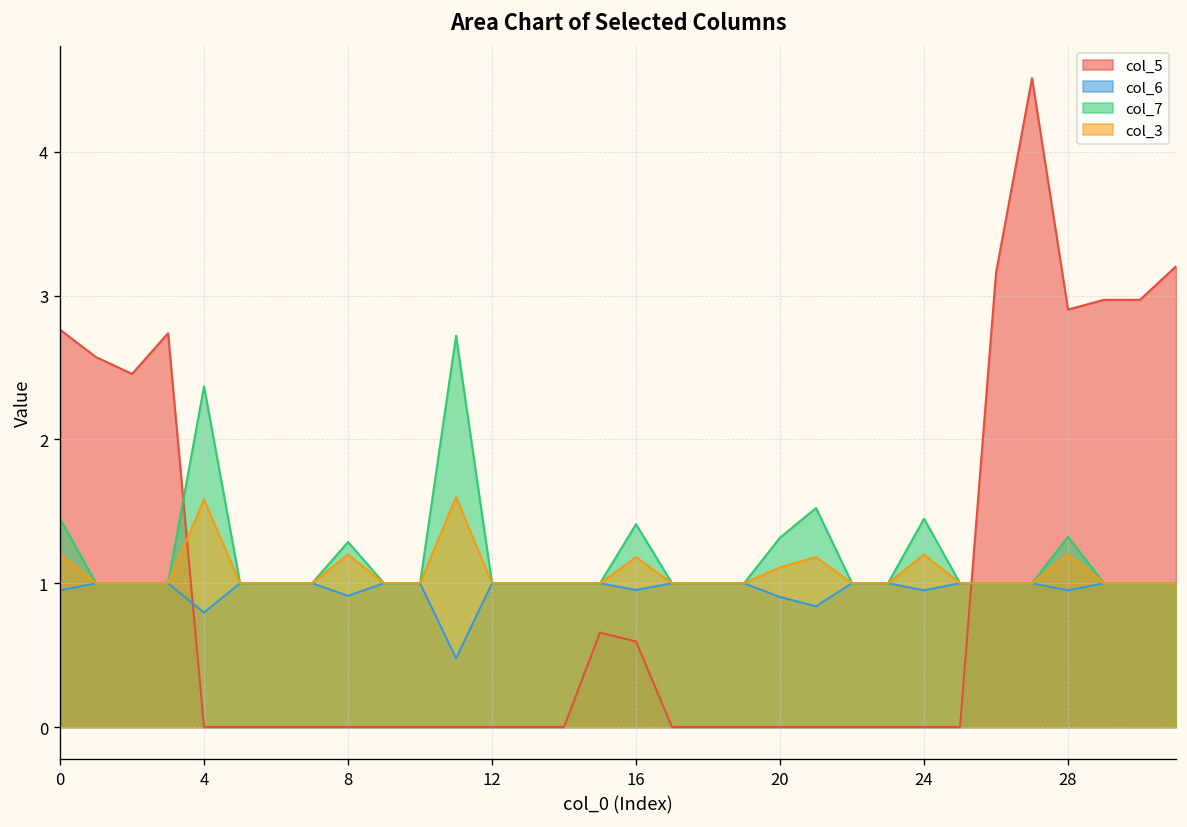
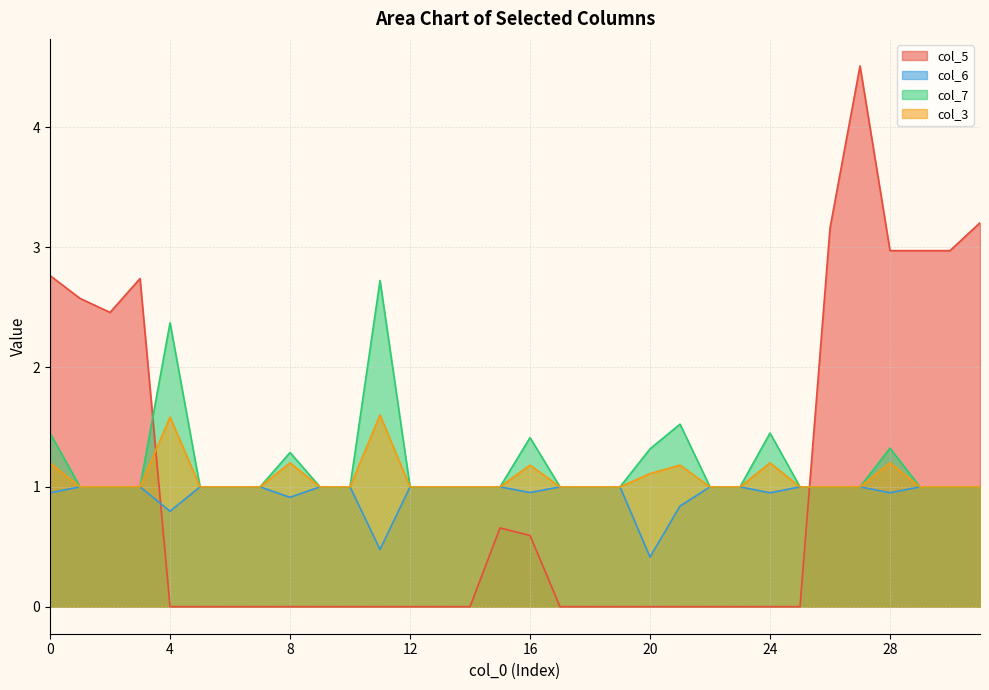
  {
    "col_5": {
      "0": 2.76,
      "4": 0.00,
      "8": 0.00,
      "12": 0.00,
      "16": 0.59,
      "20": 0.00,
      "24": 0.00,
-     "28": 2.90
+     "28": 2.97
    },
    "col_6": {
      "0": 0.95,
      "4": 0.80,
      "8": 0.91,
      "16": 0.95,
-     "20": 0.90,
+     "20": 0.41,
      "24": 0.95,
      "28": 0.95
    },
    "col_7": {
      "0": 1.45,
      "4": 2.37,
      "8": 1.29,
      "16": 1.41,
      "20": 1.32,
      "24": 1.45,
      "28": 1.32
    },
    "col_3": {
      "0": 1.20,
      "4": 1.58,
      "8": 1.20,
      "16": 1.18,
      "20": 1.11,
      "24": 1.20,
      "28": 1.20
    }
  }
